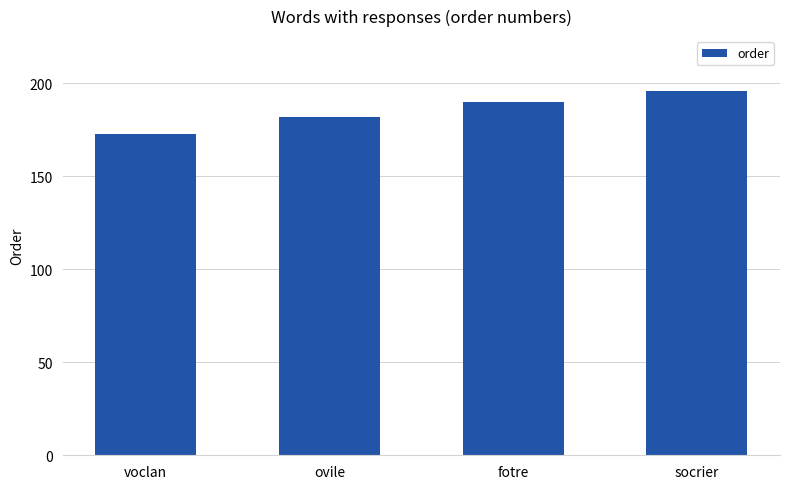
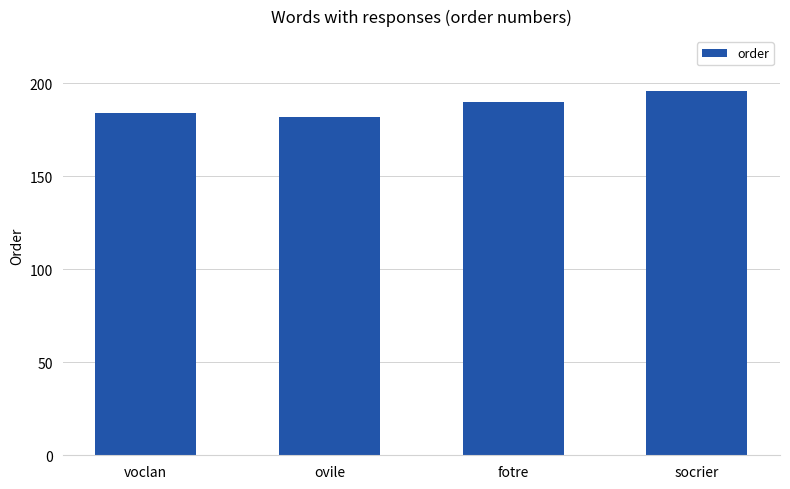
  {
-   "voclan": 173,
+   "voclan": 184,
    "ovile": 182,
    "fotre": 190,
    "socrier": 196
  }
